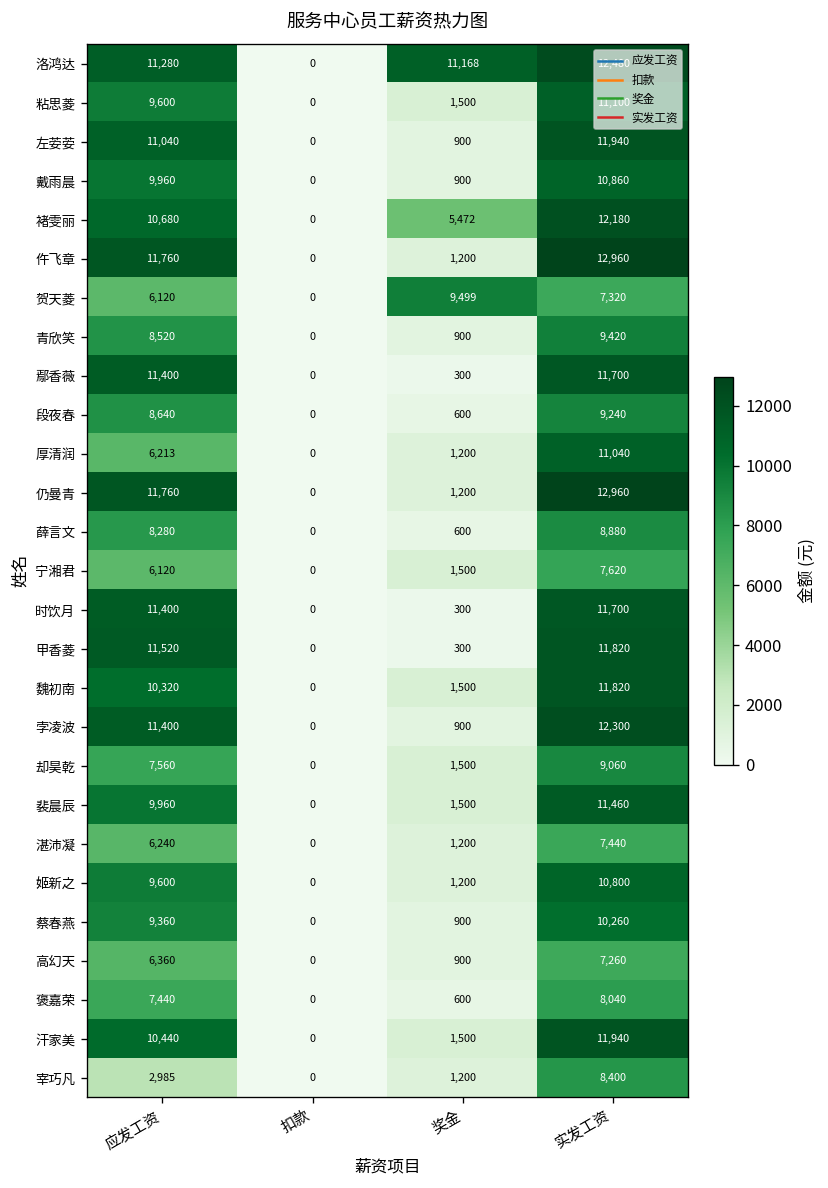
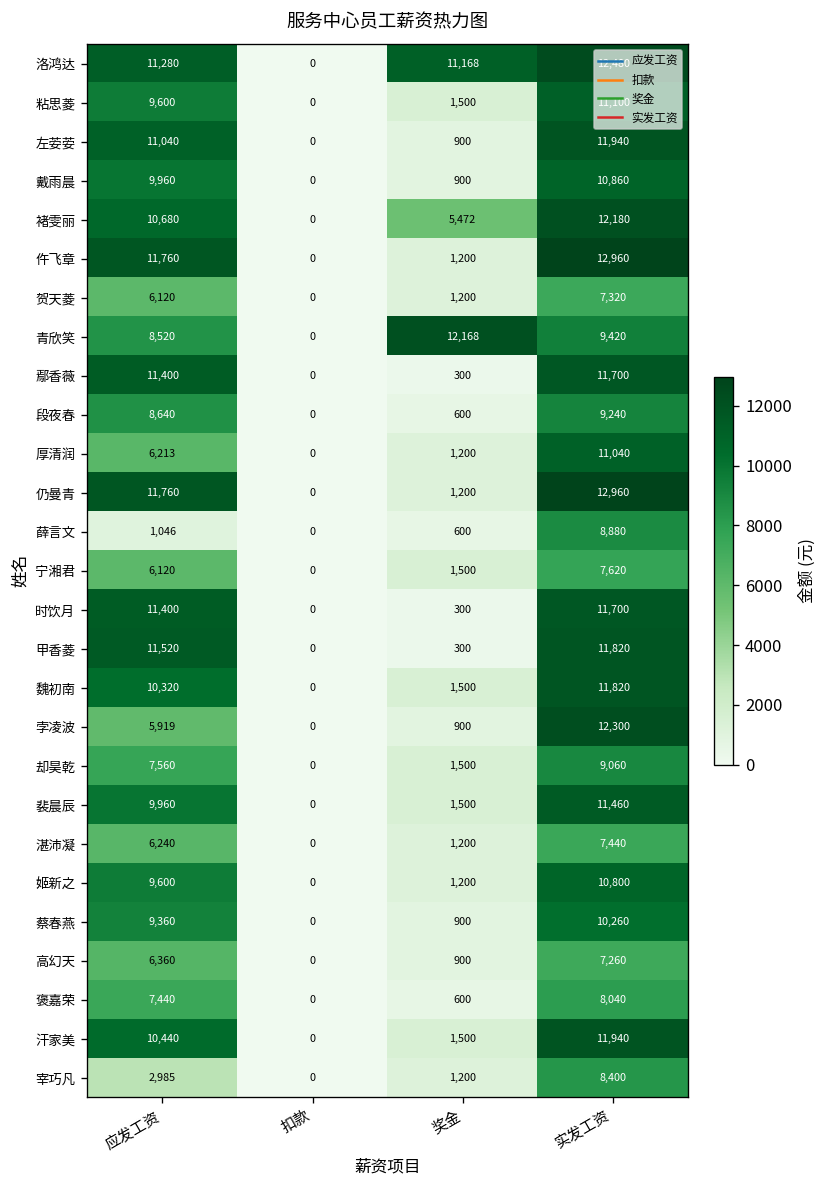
  {
    "洛鸿达": {
      "应发工资": "11,280",
      "扣款": "0",
      "奖金": "11,168"
    },
    "粘思菱": {
      "应发工资": "9,600",
      "扣款": "0",
      "奖金": "1,500"
    },
    "左荌荌": {
      "应发工资": "11,040",
      "扣款": "0",
      "奖金": "900",
      "实发工资": "11,940"
    },
    "戴雨晨": {
      "应发工资": "9,960",
      "扣款": "0",
      "奖金": "900",
      "实发工资": "10,860"
    },
    "褚雯丽": {
      "应发工资": "10,680",
      "扣款": "0",
      "奖金": "5,472",
      "实发工资": "12,180"
    },
    "仵飞章": {
      "应发工资": "11,760",
      "扣款": "0",
      "奖金": "1,200",
      "实发工资": "12,960"
    },
    "贺天菱": {
      "应发工资": "6,120",
      "扣款": "0",
-     "奖金": "9,499",
+     "奖金": "1,200",
      "实发工资": "7,320"
    },
    "青欣笑": {
      "应发工资": "8,520",
      "扣款": "0",
-     "奖金": "900",
+     "奖金": "12,168",
      "实发工资": "9,420"
    },
    "鄢香薇": {
      "应发工资": "11,400",
      "扣款": "0",
      "奖金": "300",
      "实发工资": "11,700"
    },
    "段夜春": {
      "应发工资": "8,640",
      "扣款": "0",
      "奖金": "600",
      "实发工资": "9,240"
    },
    "厚清润": {
      "应发工资": "6,213",
      "扣款": "0",
      "奖金": "1,200",
      "实发工资": "11,040"
    },
    "仍曼青": {
      "应发工资": "11,760",
      "扣款": "0",
      "奖金": "1,200",
      "实发工资": "12,960"
    },
    "薛言文": {
-     "应发工资": "8,280",
+     "应发工资": "1,046",
      "扣款": "0",
      "奖金": "600",
      "实发工资": "8,880"
    },
    "宁湘君": {
      "应发工资": "6,120",
      "扣款": "0",
      "奖金": "1,500",
      "实发工资": "7,620"
    },
    "时饮月": {
      "应发工资": "11,400",
      "扣款": "0",
      "奖金": "300",
      "实发工资": "11,700"
    },
    "甲香菱": {
      "应发工资": "11,520",
      "扣款": "0",
      "奖金": "300",
      "实发工资": "11,820"
    },
    "魏初南": {
      "应发工资": "10,320",
      "扣款": "0",
      "奖金": "1,500",
      "实发工资": "11,820"
    },
    "孛凌波": {
-     "应发工资": "11,400",
+     "应发工资": "5,919",
      "扣款": "0",
      "奖金": "900",
      "实发工资": "12,300"
    },
    "却昊乾": {
      "应发工资": "7,560",
      "扣款": "0",
      "奖金": "1,500",
      "实发工资": "9,060"
    },
    "裴晨辰": {
      "应发工资": "9,960",
      "扣款": "0",
      "奖金": "1,500",
      "实发工资": "11,460"
    },
    "湛沛凝": {
      "应发工资": "6,240",
      "扣款": "0",
      "奖金": "1,200",
      "实发工资": "7,440"
    },
    "姬新之": {
      "应发工资": "9,600",
      "扣款": "0",
      "奖金": "1,200",
      "实发工资": "10,800"
    },
    "蔡春燕": {
      "应发工资": "9,360",
      "扣款": "0",
      "奖金": "900",
      "实发工资": "10,260"
    },
    "高幻天": {
      "应发工资": "6,360",
      "扣款": "0",
      "奖金": "900",
      "实发工资": "7,260"
    },
    "褒嘉荣": {
      "应发工资": "7,440",
      "扣款": "0",
      "奖金": "600",
      "实发工资": "8,040"
    },
    "汗家美": {
      "应发工资": "10,440",
      "扣款": "0",
      "奖金": "1,500",
      "实发工资": "11,940"
    },
    "宰巧凡": {
      "应发工资": "2,985",
      "扣款": "0",
      "奖金": "1,200",
      "实发工资": "8,400"
    }
  }
